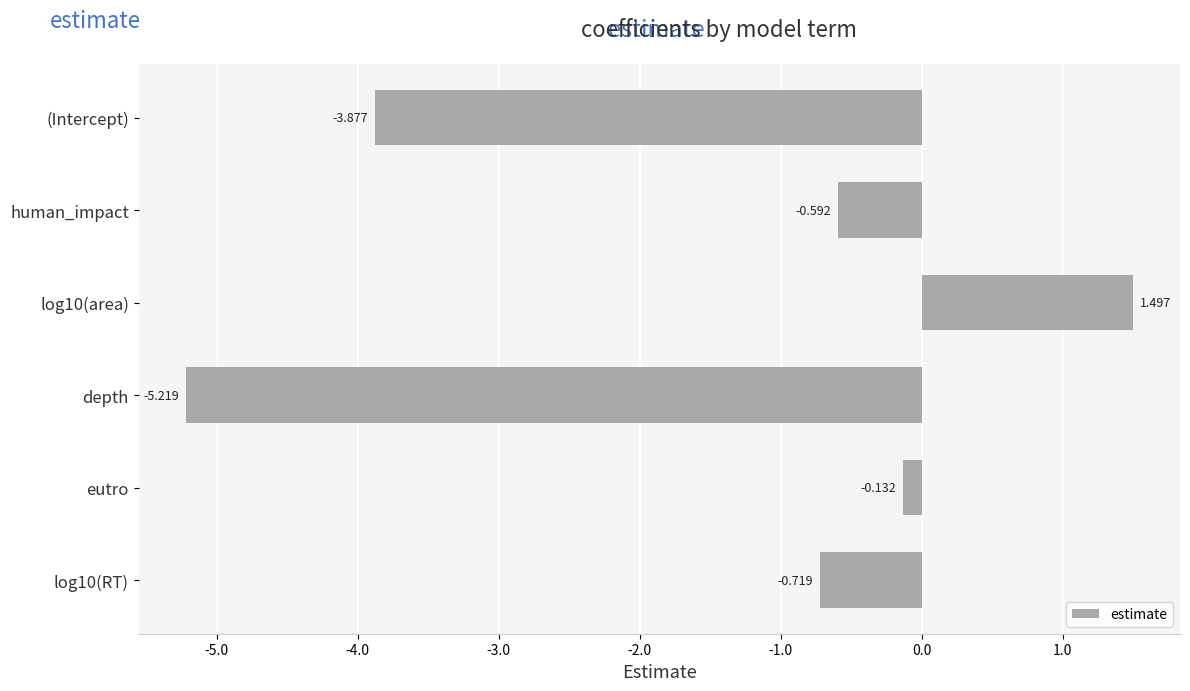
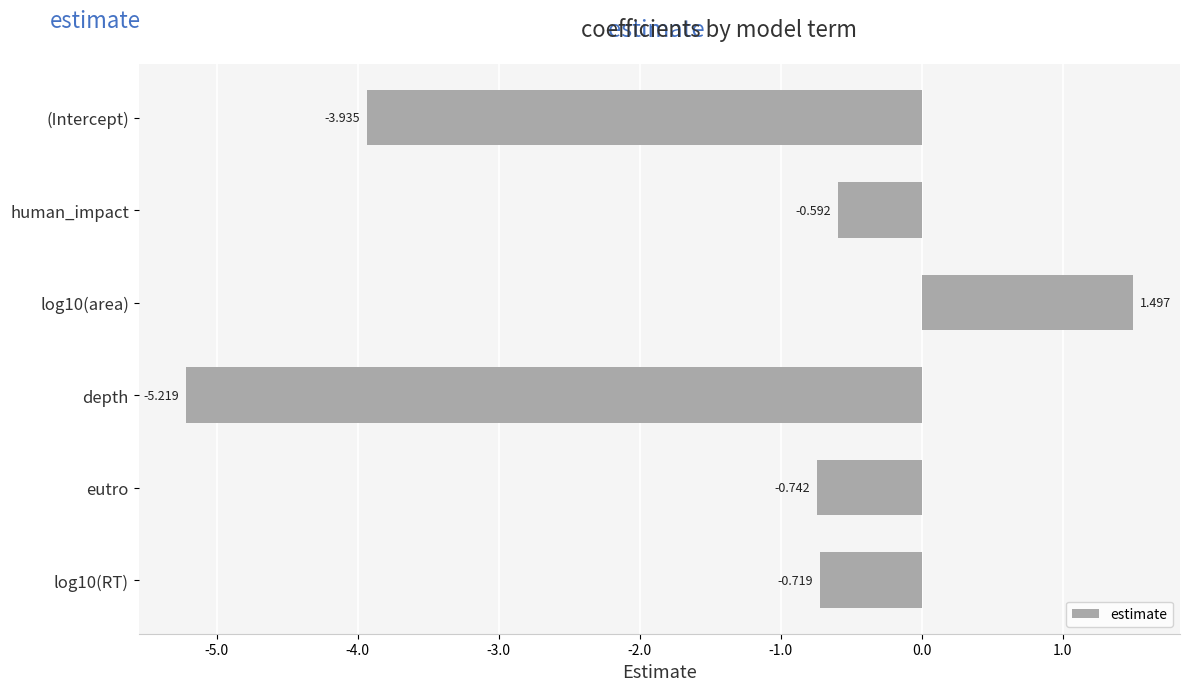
  {
-   "(Intercept)": -3.877,
+   "(Intercept)": -3.935,
    "human_impact": -0.592,
    "log10(area)": 1.497,
    "depth": -5.219,
-   "eutro": -0.132,
+   "eutro": -0.742,
    "log10(RT)": -0.719
  }
